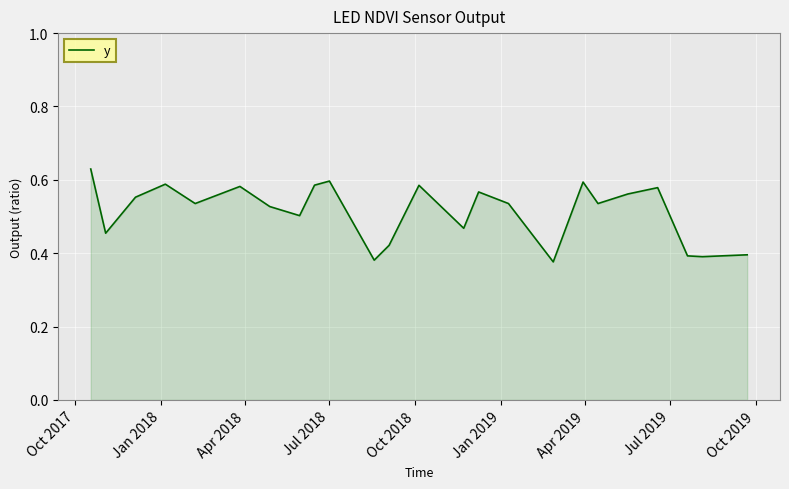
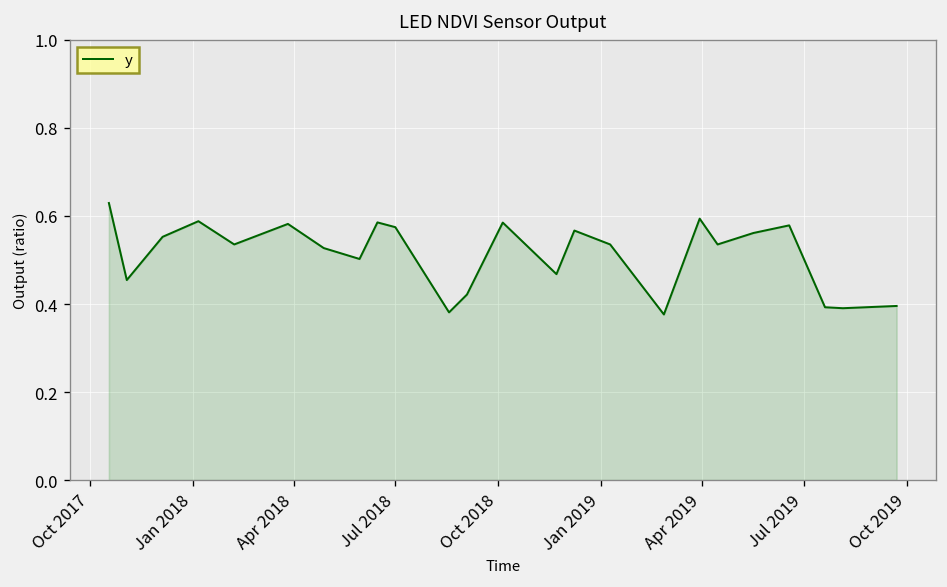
  {
-   "Jul 2018": 0.60
+   "Jul 2018": 0.57
  }
